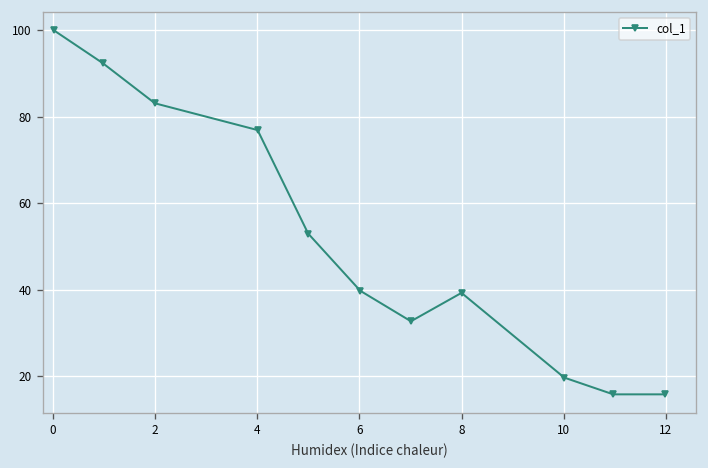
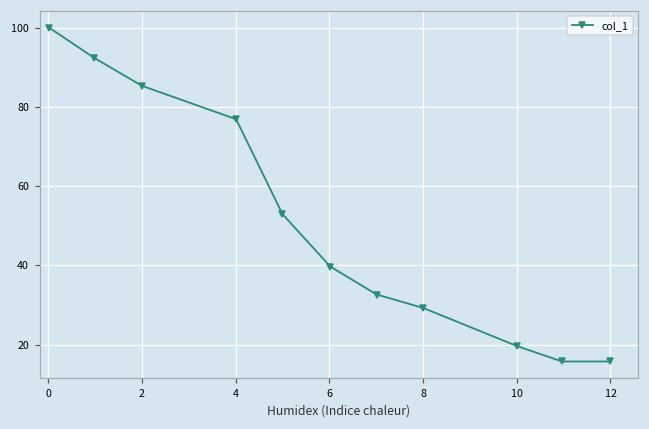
  {
-   "2": 83,
+   "2": 85,
    "4": 77,
-   "8": 39,
+   "8": 29,
    "10": 20,
    "12": 16
  }
